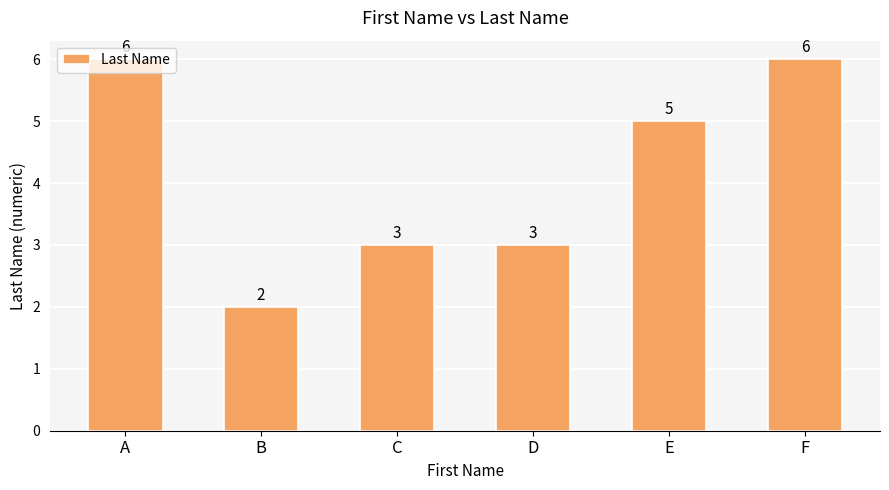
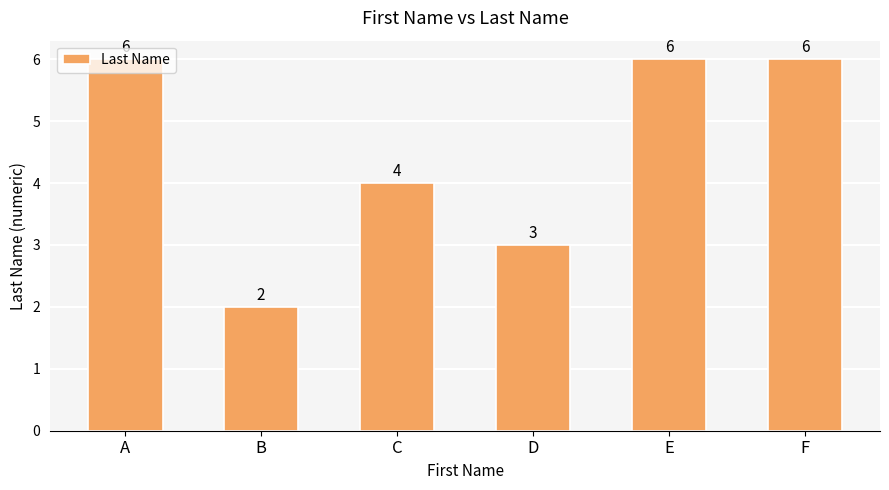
  {
    "B": 2,
-   "C": 3,
+   "C": 4,
    "D": 3,
-   "E": 5,
+   "E": 6,
    "F": 6
  }
